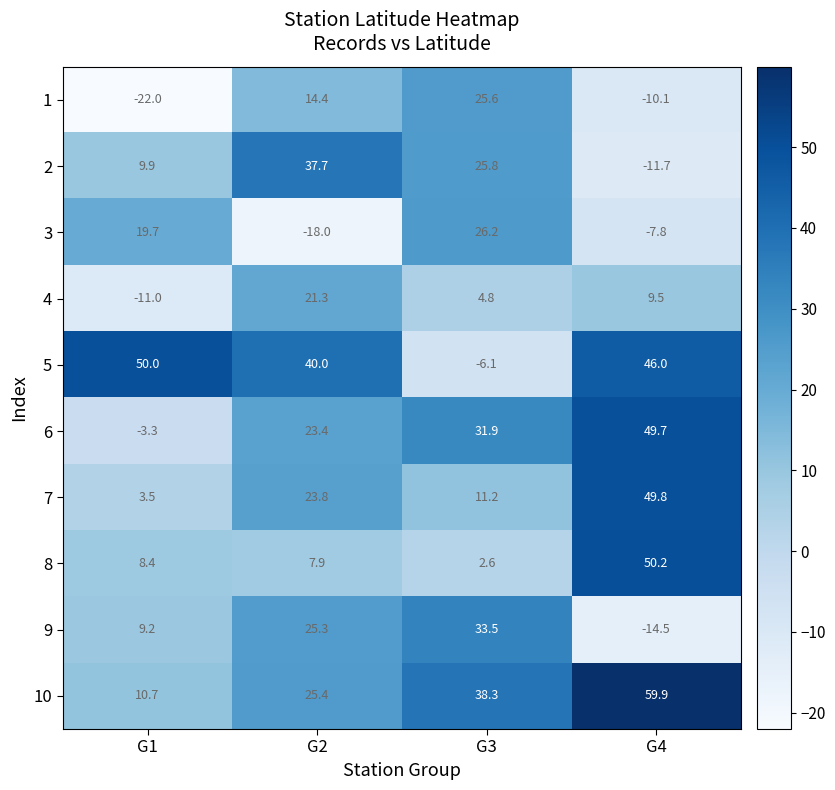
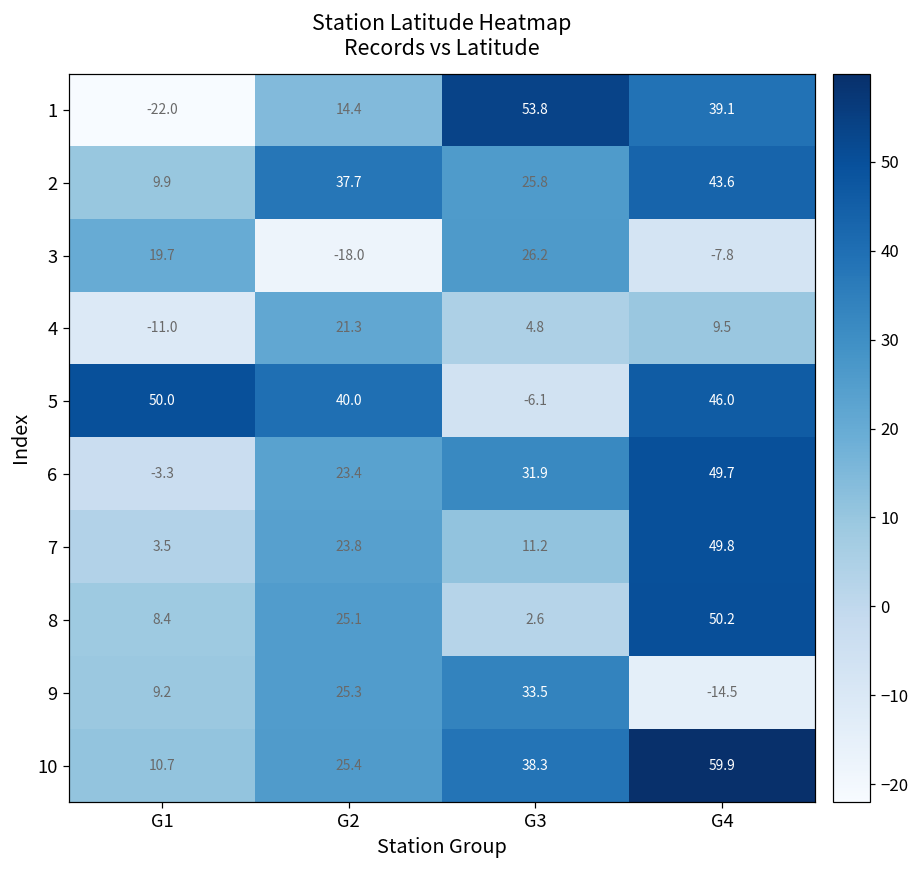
  {
    "1": {
      "G1": -22.0,
      "G2": 14.4,
-     "G3": 25.6,
-     "G4": -10.1
+     "G3": 53.8,
+     "G4": 39.1
    },
    "2": {
      "G1": 9.9,
      "G2": 37.7,
      "G3": 25.8,
-     "G4": -11.7
+     "G4": 43.6
    },
    "3": {
      "G1": 19.7,
      "G2": -18.0,
      "G3": 26.2,
      "G4": -7.8
    },
    "4": {
      "G1": -11.0,
      "G2": 21.3,
      "G3": 4.8,
      "G4": 9.5
    },
    "5": {
      "G1": 50.0,
      "G2": 40.0,
      "G3": -6.1,
      "G4": 46.0
    },
    "6": {
      "G1": -3.3,
      "G2": 23.4,
      "G3": 31.9,
      "G4": 49.7
    },
    "7": {
      "G1": 3.5,
      "G2": 23.8,
      "G3": 11.2,
      "G4": 49.8
    },
    "8": {
      "G1": 8.4,
-     "G2": 7.9,
+     "G2": 25.1,
      "G3": 2.6,
      "G4": 50.2
    },
    "9": {
      "G1": 9.2,
      "G2": 25.3,
      "G3": 33.5,
      "G4": -14.5
    },
    "10": {
      "G1": 10.7,
      "G2": 25.4,
      "G3": 38.3,
      "G4": 59.9
    }
  }
